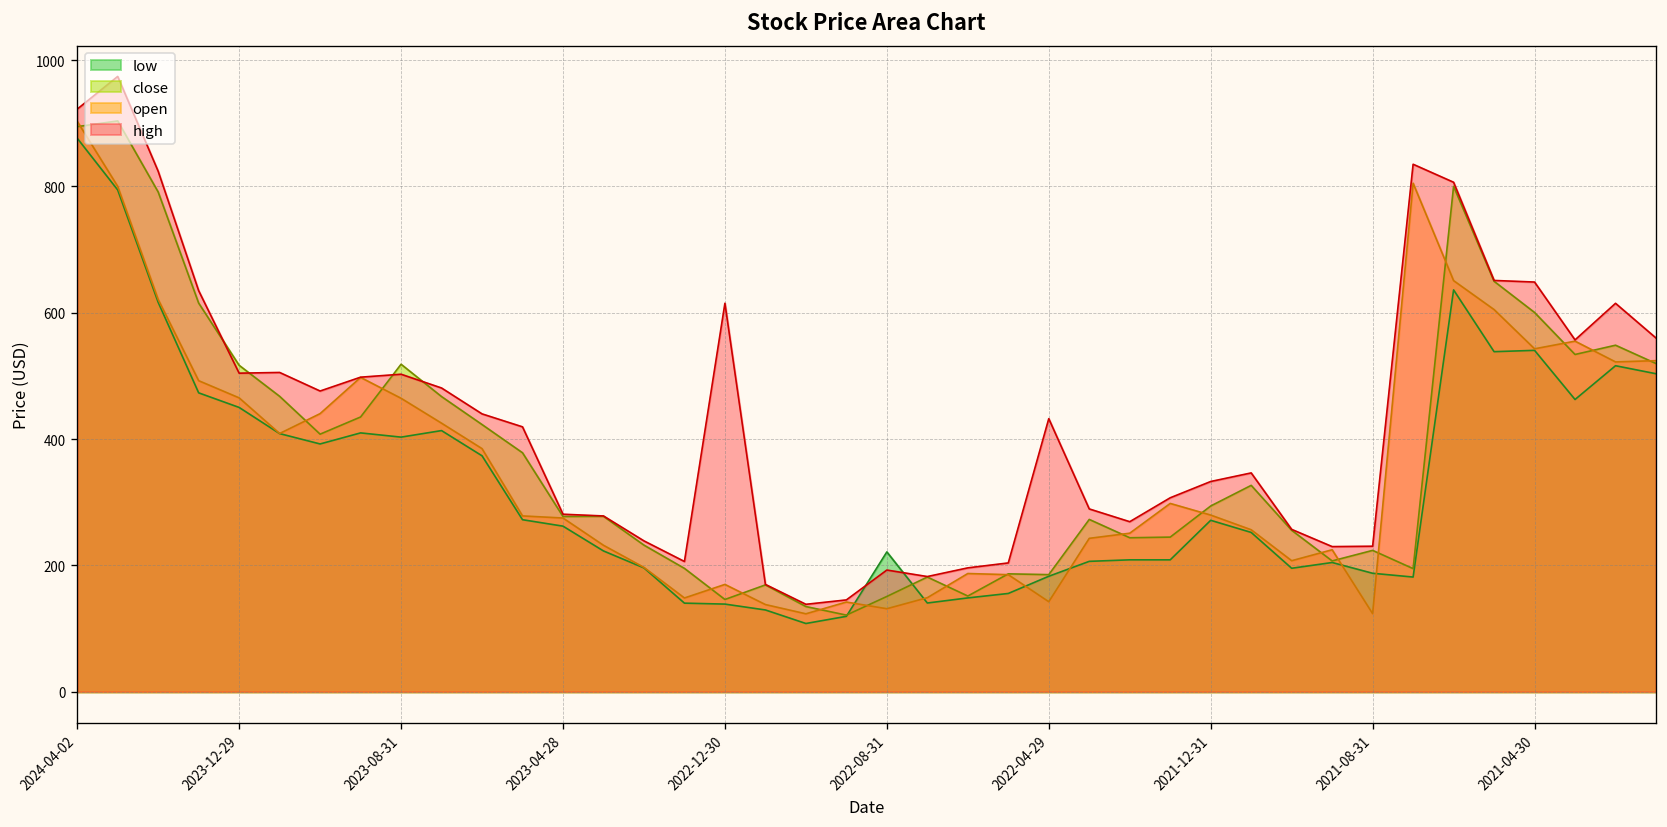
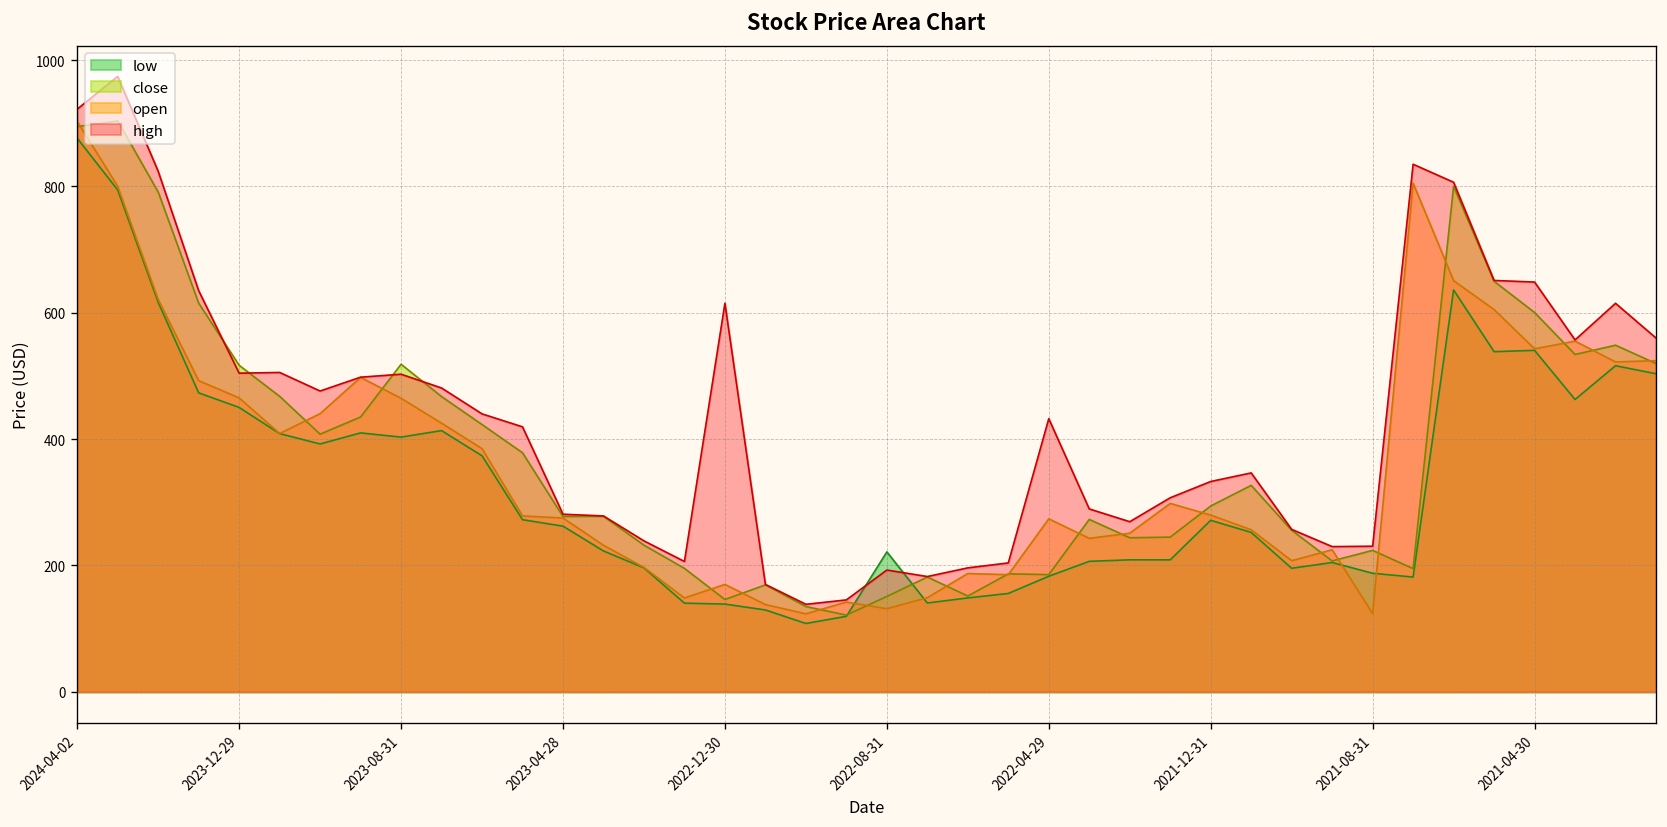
  {
    "low": {
      "2024-04-02": 880,
      "2023-12-29": 450,
      "2023-08-31": 400,
      "2023-04-28": 260,
      "2022-12-30": 140,
      "2022-08-31": 220,
      "2021-12-31": 270,
      "2021-08-31": 190
    },
    "close": {
      "2024-04-02": 890,
      "2023-12-29": 520,
      "2023-08-31": 520,
      "2022-12-30": 150,
      "2022-08-31": 150,
      "2021-12-31": 290,
      "2021-08-31": 220,
      "2021-04-30": 600
    },
    "open": {
      "2024-04-02": 900,
      "2023-12-29": 470,
      "2023-08-31": 460,
      "2022-12-30": 170,
      "2022-08-31": 130,
-     "2022-04-29": 140,
+     "2022-04-29": 270,
      "2021-12-31": 280,
      "2021-08-31": 120
    },
    "high": {
      "2024-04-02": 920,
      "2023-12-29": 500,
      "2023-08-31": 500,
      "2022-12-30": 620,
      "2022-08-31": 190,
      "2022-04-29": 430,
      "2021-12-31": 330,
      "2021-08-31": 230,
      "2021-04-30": 650
    }
  }
